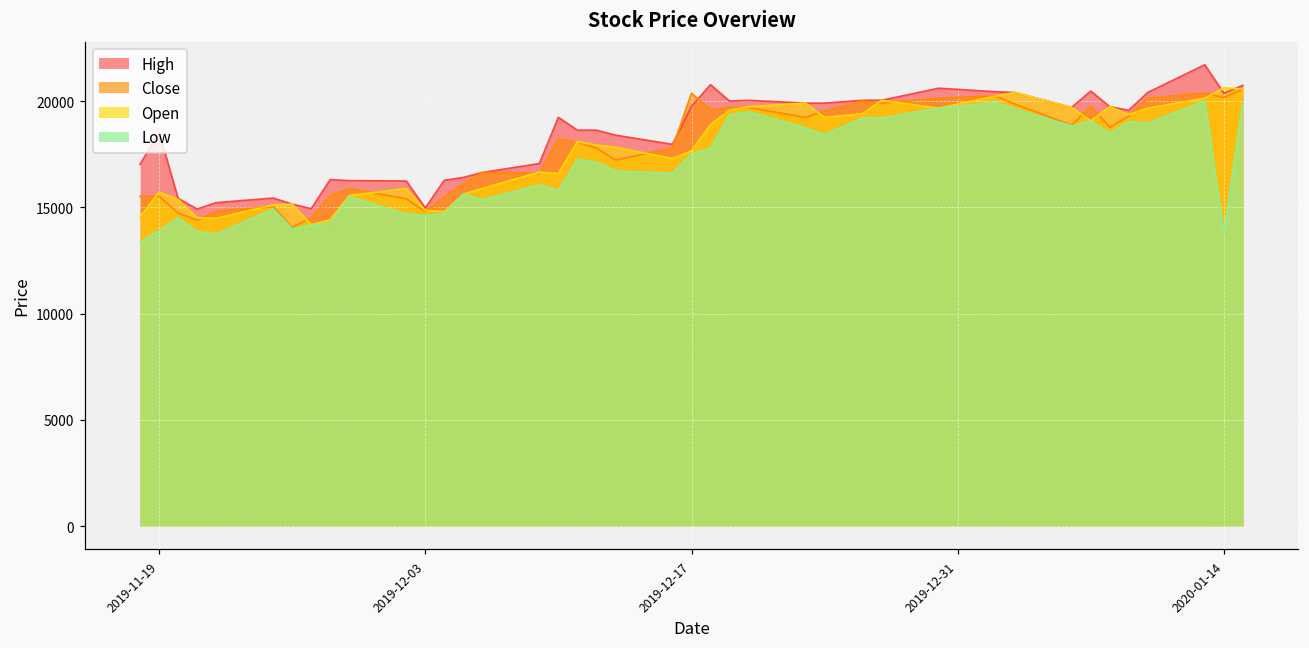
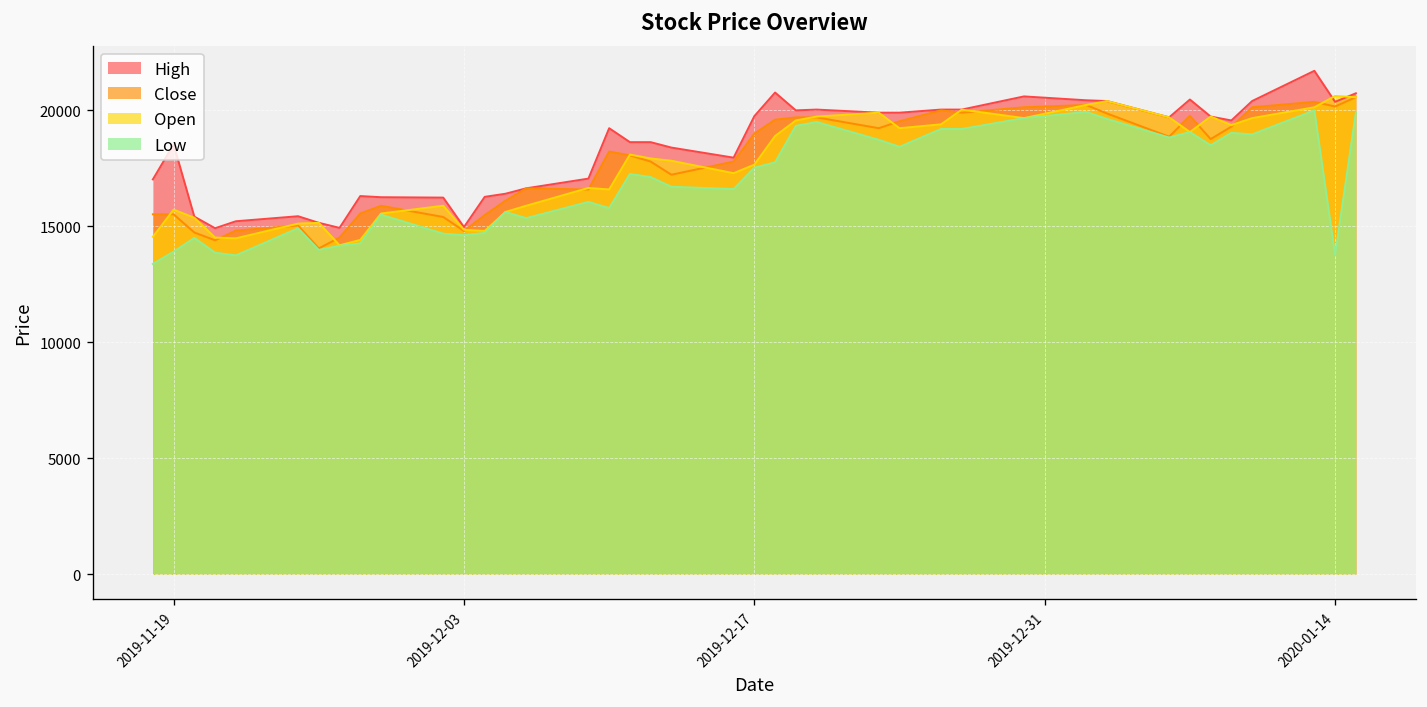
  {
    "High": {
      "2019-12-17": 19800,
      "2020-01-14": 20400
    },
    "Close": {
      "2019-11-19": 15500,
-     "2019-12-17": 20400,
+     "2019-12-17": 19000,
      "2020-01-14": 20200
    },
    "Open": {
      "2019-11-19": 15700,
      "2019-12-17": 17700,
      "2020-01-14": 20600
    },
    "Low": {
      "2019-11-19": 13900,
      "2019-12-03": 14600,
      "2019-12-17": 17500,
      "2020-01-14": 13800
    }
  }
